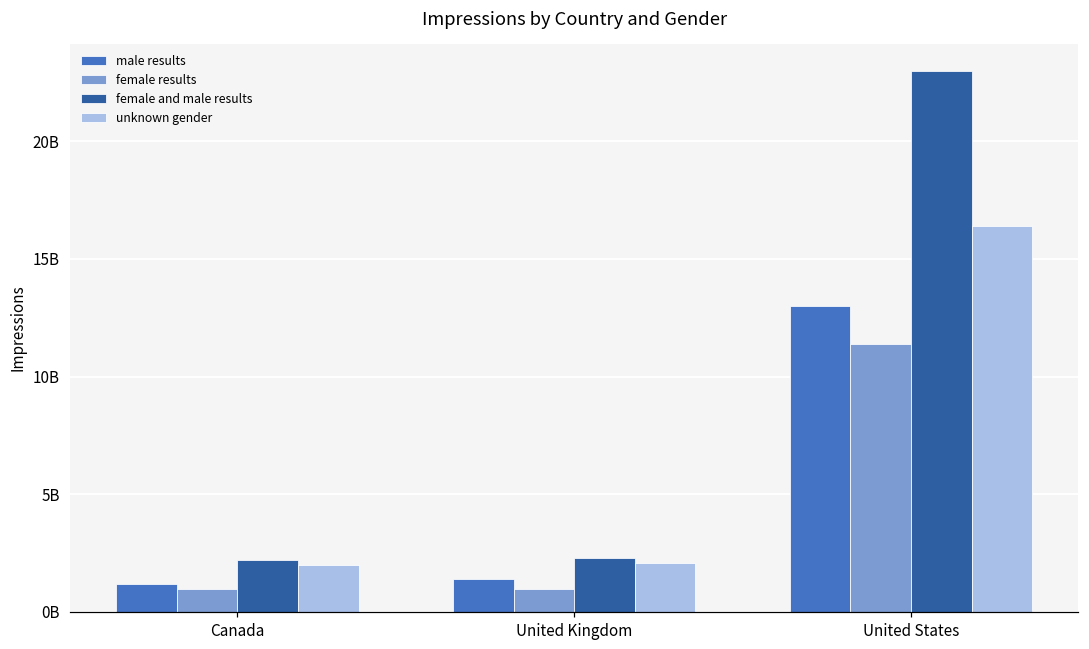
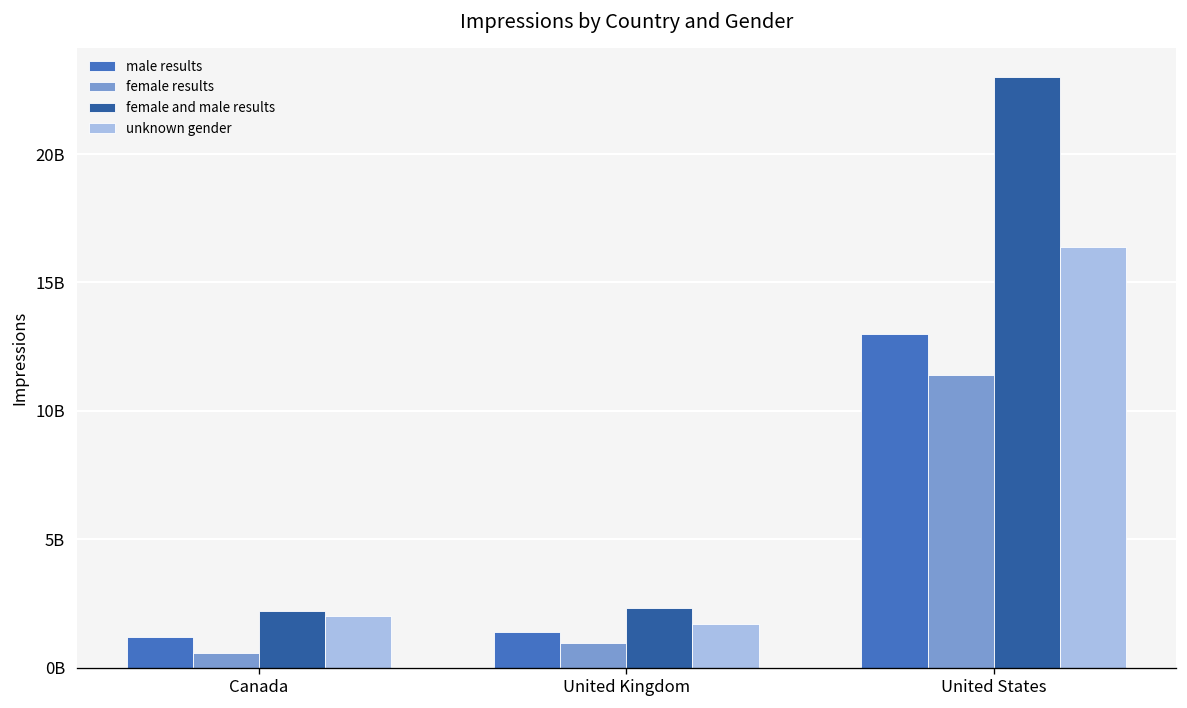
  {
    "female results": {
-     "Canada": 1000000000,
+     "Canada": 600000000,
      "United Kingdom": 1000000000,
      "United States": 11400000000
    },
    "unknown gender": {
      "Canada": 2000000000,
-     "United Kingdom": 2100000000,
+     "United Kingdom": 1700000000,
      "United States": 16400000000
    }
  }
